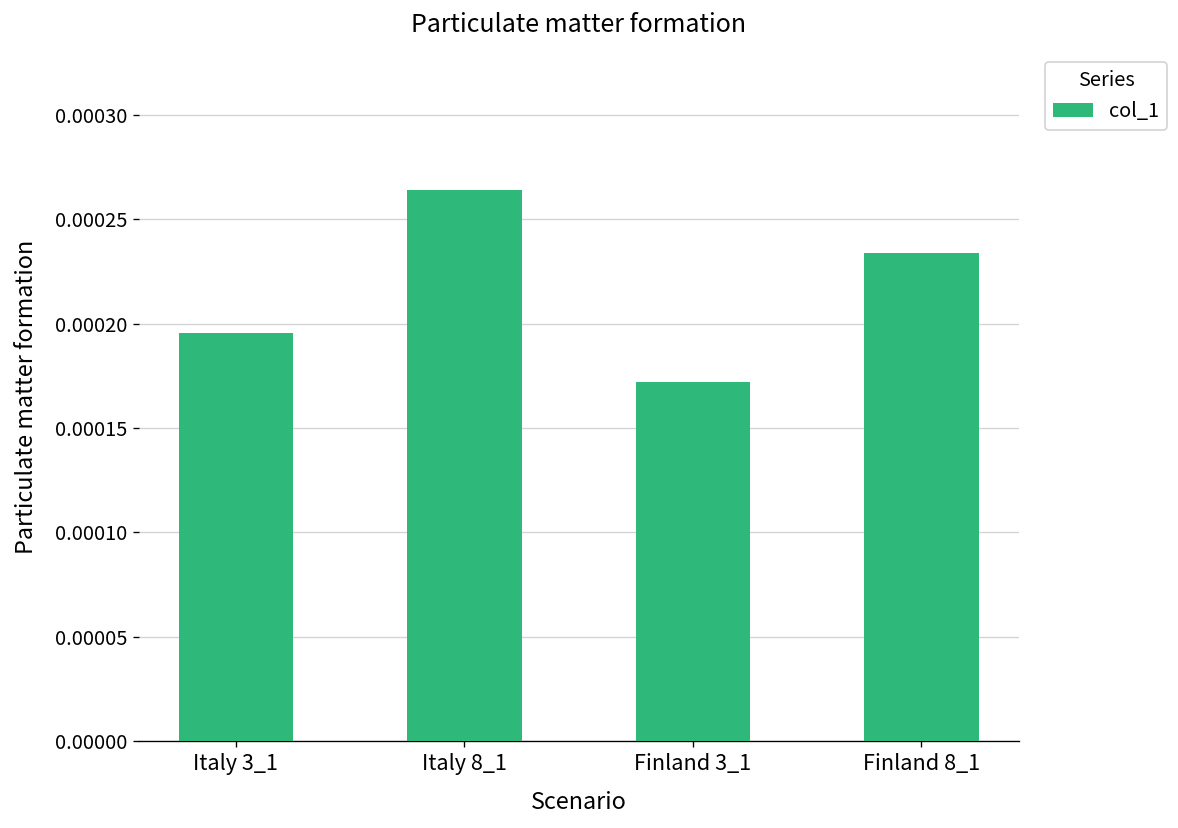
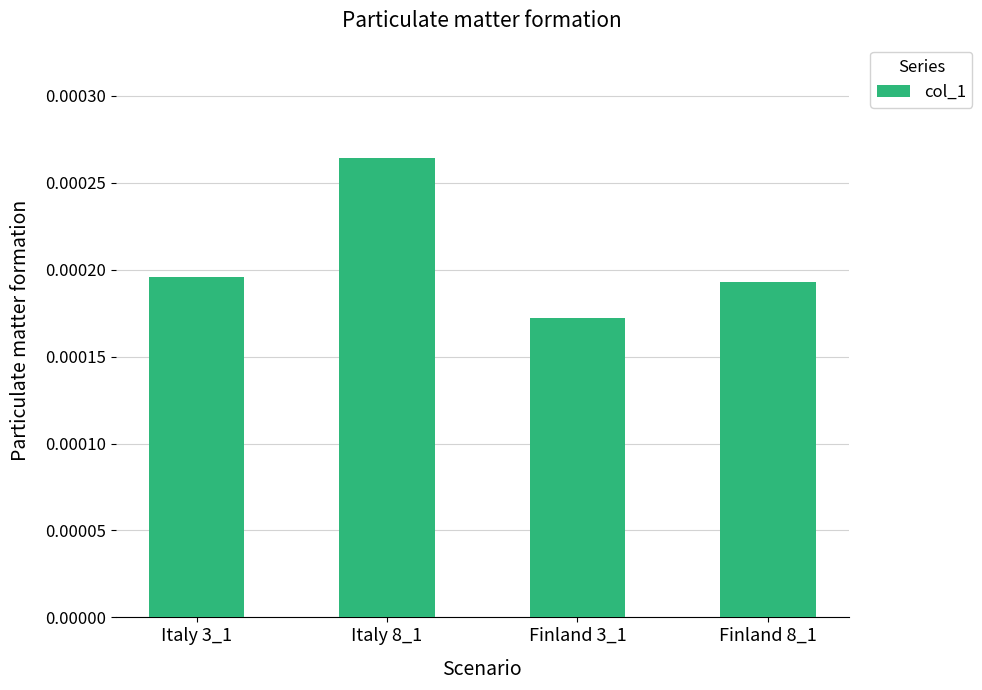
  {
    "Italy 3_1": 0.000196,
    "Italy 8_1": 0.000264,
    "Finland 3_1": 0.000172,
-   "Finland 8_1": 0.000234
+   "Finland 8_1": 0.000193
  }
